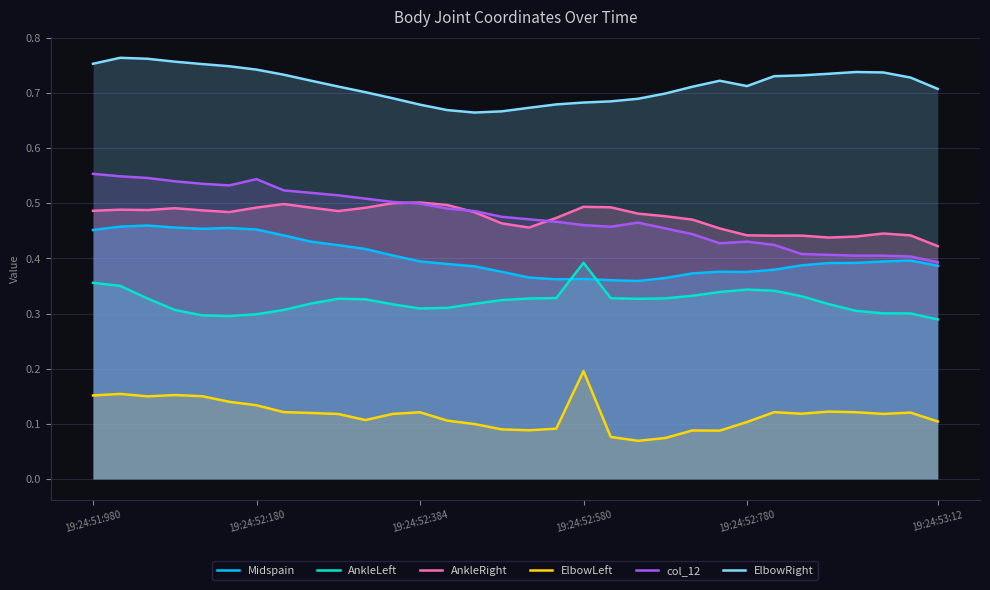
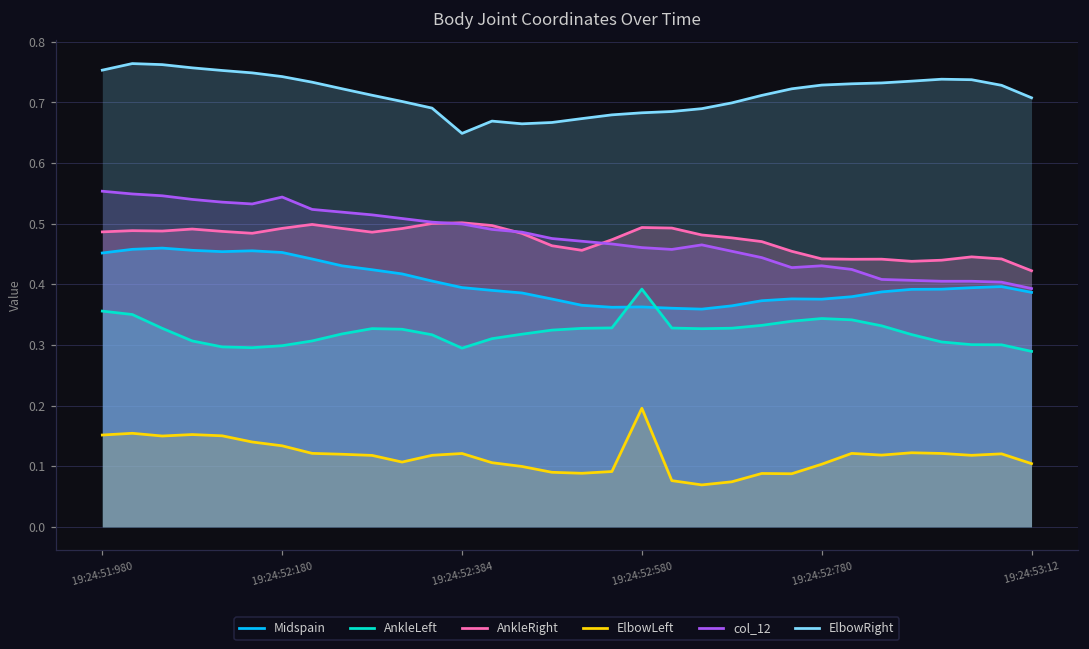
  {
    "Midspain": {
      "19:24:51:980": 0.45,
      "19:24:52:180": 0.45,
      "19:24:52:384": 0.39,
      "19:24:52:580": 0.36,
      "19:24:52:780": 0.38,
      "19:24:53:12": 0.39
    },
    "AnkleLeft": {
      "19:24:51:980": 0.36,
      "19:24:52:180": 0.30,
-     "19:24:52:384": 0.31,
+     "19:24:52:384": 0.29,
      "19:24:52:580": 0.39,
      "19:24:52:780": 0.34,
      "19:24:53:12": 0.29
    },
    "AnkleRight": {
      "19:24:51:980": 0.49,
      "19:24:52:180": 0.49,
      "19:24:52:580": 0.49,
      "19:24:52:780": 0.44,
      "19:24:53:12": 0.42
    },
    "ElbowLeft": {
      "19:24:51:980": 0.15,
      "19:24:52:180": 0.13,
      "19:24:52:384": 0.12,
      "19:24:52:580": 0.20,
      "19:24:52:780": 0.10,
      "19:24:53:12": 0.10
    },
    "col_12": {
      "19:24:51:980": 0.55,
      "19:24:52:180": 0.54,
      "19:24:52:580": 0.46,
      "19:24:52:780": 0.43,
      "19:24:53:12": 0.39
    },
    "ElbowRight": {
      "19:24:51:980": 0.75,
      "19:24:52:180": 0.74,
-     "19:24:52:384": 0.68,
+     "19:24:52:384": 0.65,
      "19:24:52:580": 0.68,
-     "19:24:52:780": 0.71,
+     "19:24:52:780": 0.73,
      "19:24:53:12": 0.71
    }
  }
